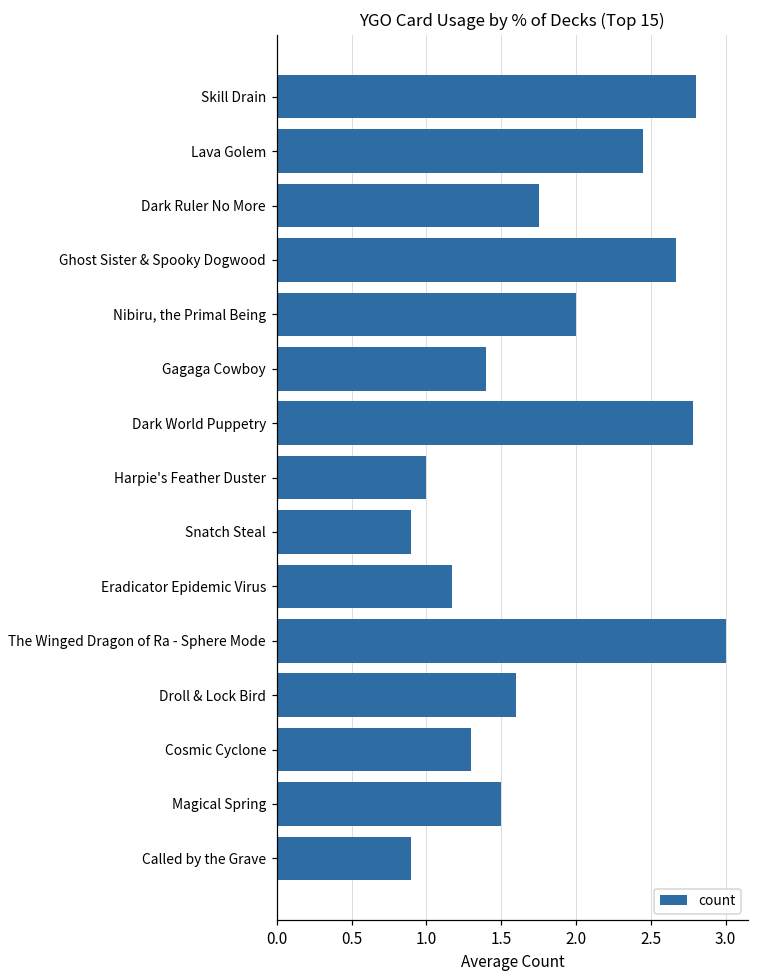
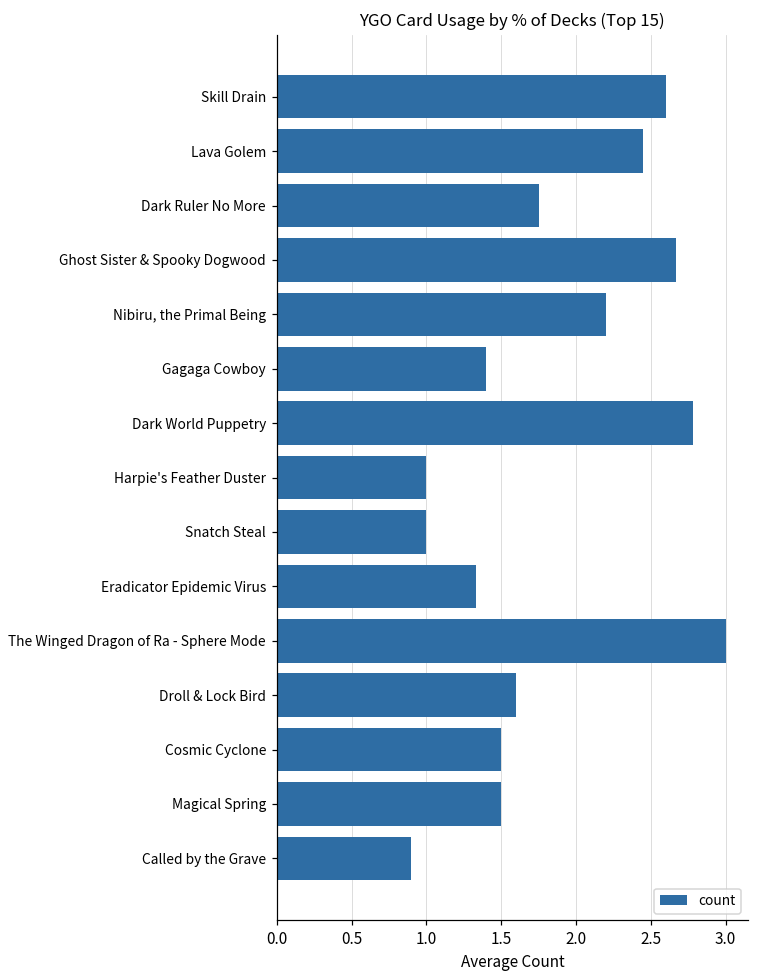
  {
-   "Skill Drain": 2.8,
+   "Skill Drain": 2.6,
    "Lava Golem": 2.45,
    "Dark Ruler No More": 1.75,
    "Ghost Sister & Spooky Dogwood": 2.67,
-   "Nibiru, the Primal Being": 2.0,
+   "Nibiru, the Primal Being": 2.2,
    "Gagaga Cowboy": 1.40,
    "Dark World Puppetry": 2.78,
    "Harpie's Feather Duster": 1.00,
-   "Snatch Steal": 0.9,
-   "Eradicator Epidemic Virus": 1.17,
+   "Snatch Steal": 1.0,
+   "Eradicator Epidemic Virus": 1.33,
    "The Winged Dragon of Ra - Sphere Mode": 3.00,
    "Droll & Lock Bird": 1.60,
-   "Cosmic Cyclone": 1.3,
+   "Cosmic Cyclone": 1.5,
    "Magical Spring": 1.50,
    "Called by the Grave": 0.90
  }
